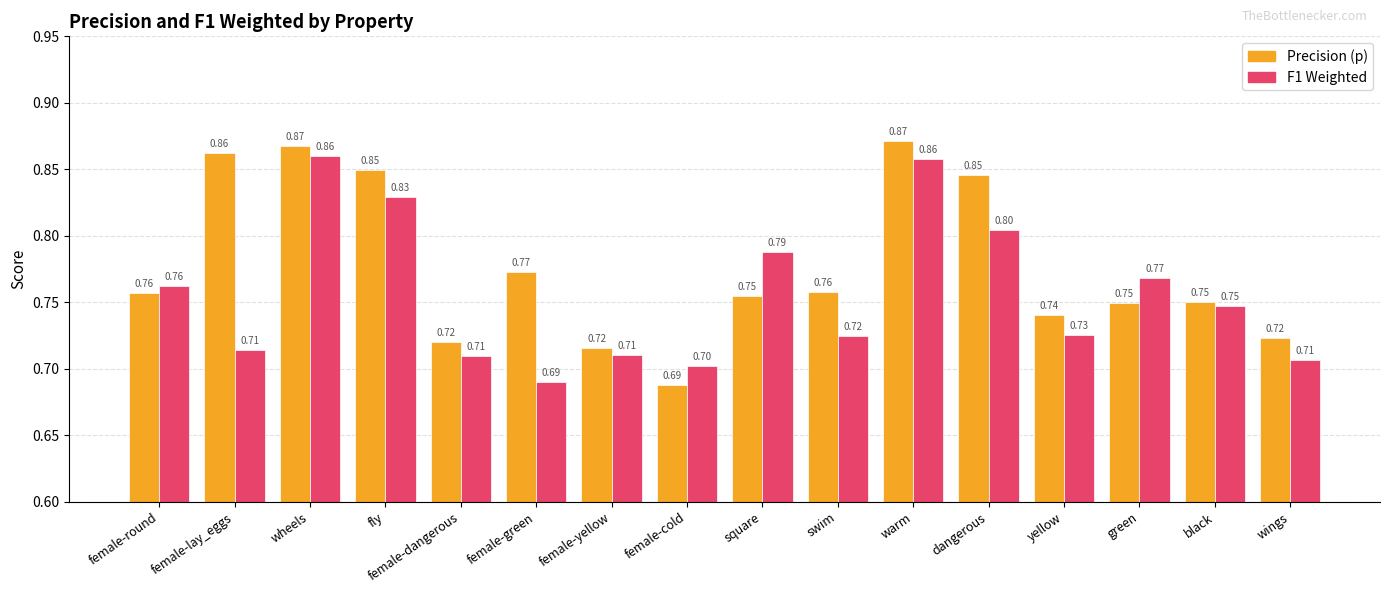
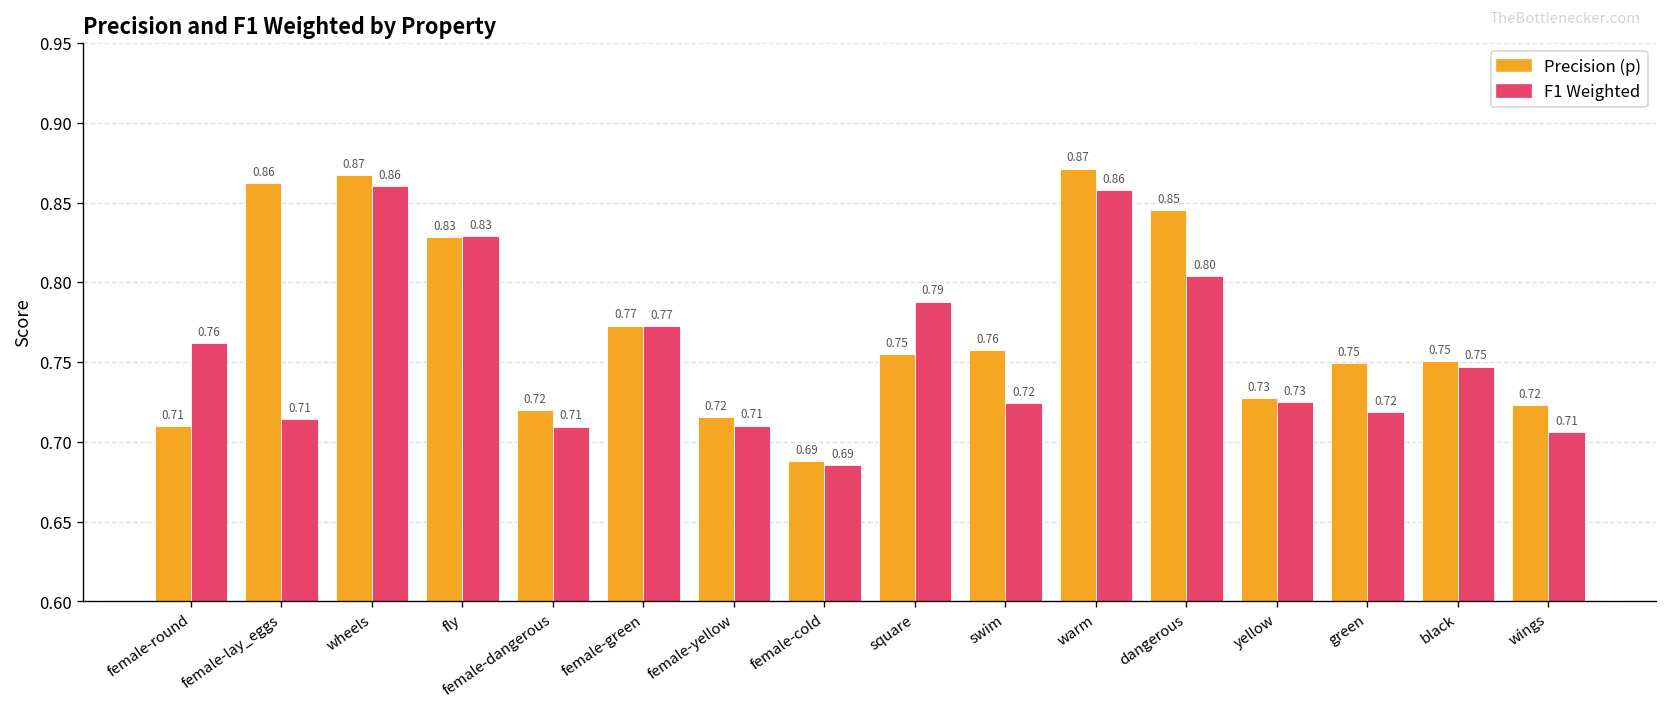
  {
    "Precision (p)": {
-     "female-round": 0.76,
+     "female-round": 0.71,
      "female-lay_eggs": 0.86,
      "wheels": 0.87,
-     "fly": 0.85,
+     "fly": 0.83,
      "female-dangerous": 0.72,
      "female-green": 0.77,
      "female-yellow": 0.72,
      "female-cold": 0.69,
      "square": 0.75,
      "swim": 0.76,
      "warm": 0.87,
      "dangerous": 0.85,
-     "yellow": 0.74,
+     "yellow": 0.73,
      "green": 0.75,
      "black": 0.75,
      "wings": 0.72
    },
    "F1 Weighted": {
      "female-round": 0.76,
      "female-lay_eggs": 0.71,
      "wheels": 0.86,
      "fly": 0.83,
      "female-dangerous": 0.71,
-     "female-green": 0.69,
+     "female-green": 0.77,
      "female-yellow": 0.71,
-     "female-cold": 0.70,
+     "female-cold": 0.69,
      "square": 0.79,
      "swim": 0.72,
      "warm": 0.86,
      "dangerous": 0.80,
      "yellow": 0.73,
-     "green": 0.77,
+     "green": 0.72,
      "black": 0.75,
      "wings": 0.71
    }
  }
